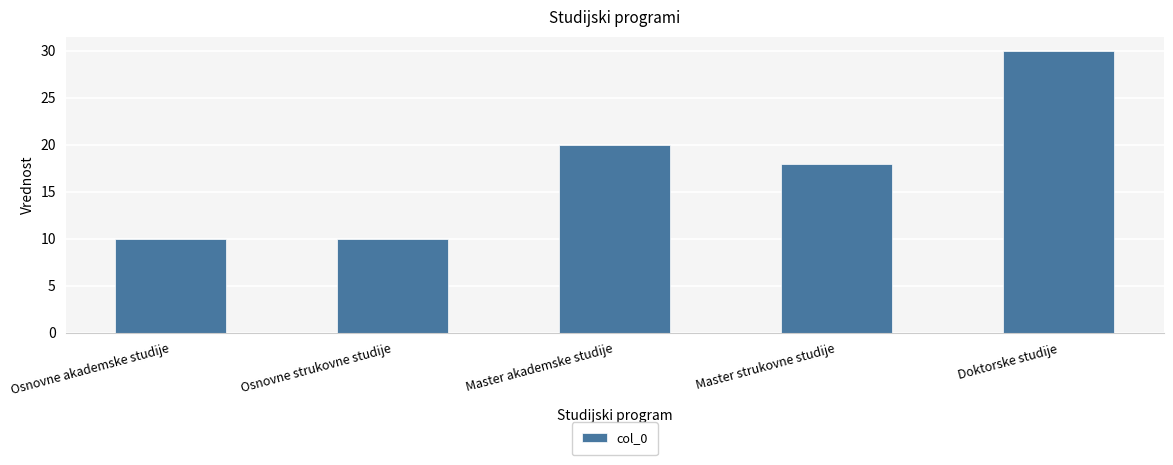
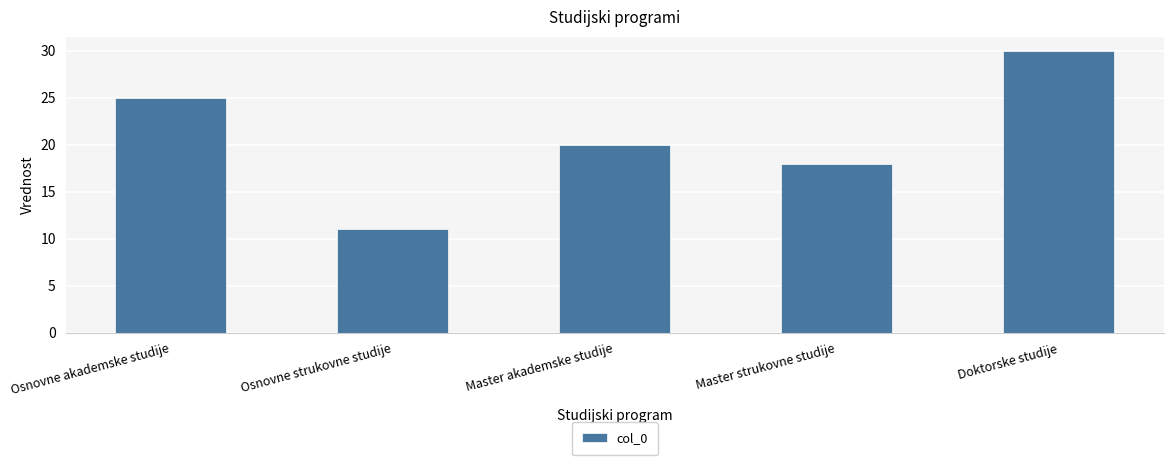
  {
-   "Osnovne akademske studije": 10,
-   "Osnovne strukovne studije": 10,
+   "Osnovne akademske studije": 25,
+   "Osnovne strukovne studije": 11,
    "Master akademske studije": 20,
    "Master strukovne studije": 18,
    "Doktorske studije": 30
  }
